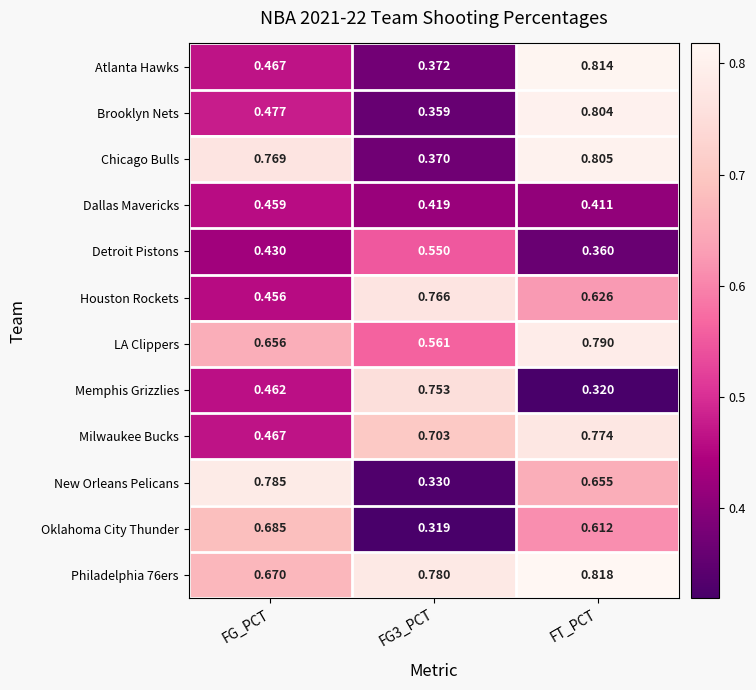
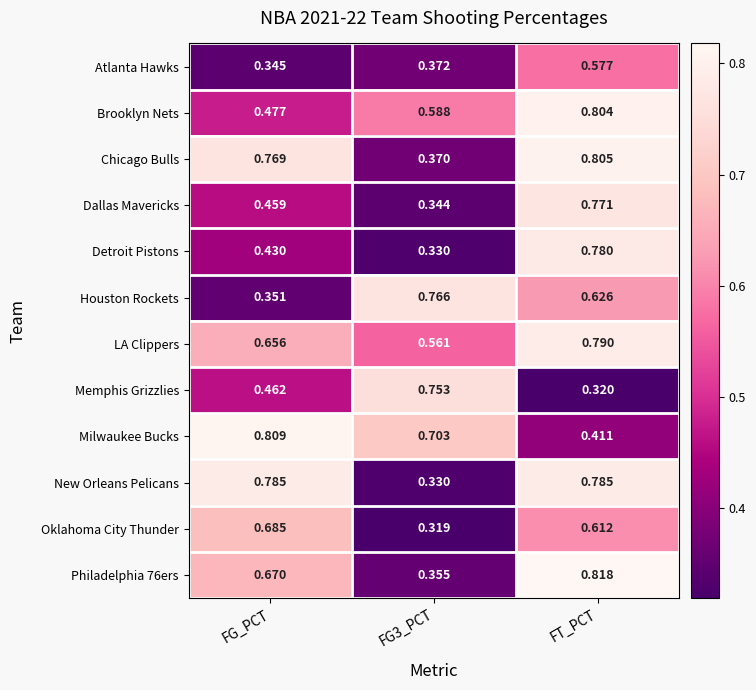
  {
    "Atlanta Hawks": {
-     "FG_PCT": 0.467,
+     "FG_PCT": 0.345,
      "FG3_PCT": 0.372,
-     "FT_PCT": 0.814
+     "FT_PCT": 0.577
    },
    "Brooklyn Nets": {
      "FG_PCT": 0.477,
-     "FG3_PCT": 0.359,
+     "FG3_PCT": 0.588,
      "FT_PCT": 0.804
    },
    "Chicago Bulls": {
      "FG_PCT": 0.769,
      "FG3_PCT": 0.370,
      "FT_PCT": 0.805
    },
    "Dallas Mavericks": {
      "FG_PCT": 0.459,
-     "FG3_PCT": 0.419,
-     "FT_PCT": 0.411
+     "FG3_PCT": 0.344,
+     "FT_PCT": 0.771
    },
    "Detroit Pistons": {
      "FG_PCT": 0.430,
-     "FG3_PCT": 0.550,
-     "FT_PCT": 0.360
+     "FG3_PCT": 0.330,
+     "FT_PCT": 0.780
    },
    "Houston Rockets": {
-     "FG_PCT": 0.456,
+     "FG_PCT": 0.351,
      "FG3_PCT": 0.766,
      "FT_PCT": 0.626
    },
    "LA Clippers": {
      "FG_PCT": 0.656,
      "FG3_PCT": 0.561,
      "FT_PCT": 0.790
    },
    "Memphis Grizzlies": {
      "FG_PCT": 0.462,
      "FG3_PCT": 0.753,
      "FT_PCT": 0.320
    },
    "Milwaukee Bucks": {
-     "FG_PCT": 0.467,
+     "FG_PCT": 0.809,
      "FG3_PCT": 0.703,
-     "FT_PCT": 0.774
+     "FT_PCT": 0.411
    },
    "New Orleans Pelicans": {
      "FG_PCT": 0.785,
      "FG3_PCT": 0.330,
-     "FT_PCT": 0.655
+     "FT_PCT": 0.785
    },
    "Oklahoma City Thunder": {
      "FG_PCT": 0.685,
      "FG3_PCT": 0.319,
      "FT_PCT": 0.612
    },
    "Philadelphia 76ers": {
      "FG_PCT": 0.670,
-     "FG3_PCT": 0.780,
+     "FG3_PCT": 0.355,
      "FT_PCT": 0.818
    }
  }
